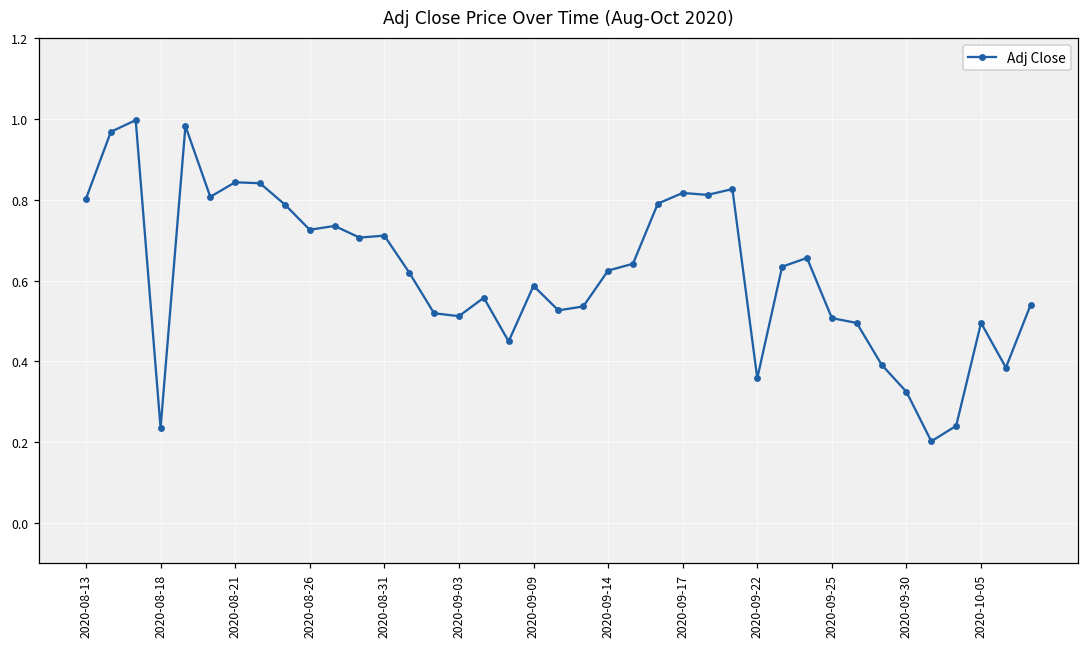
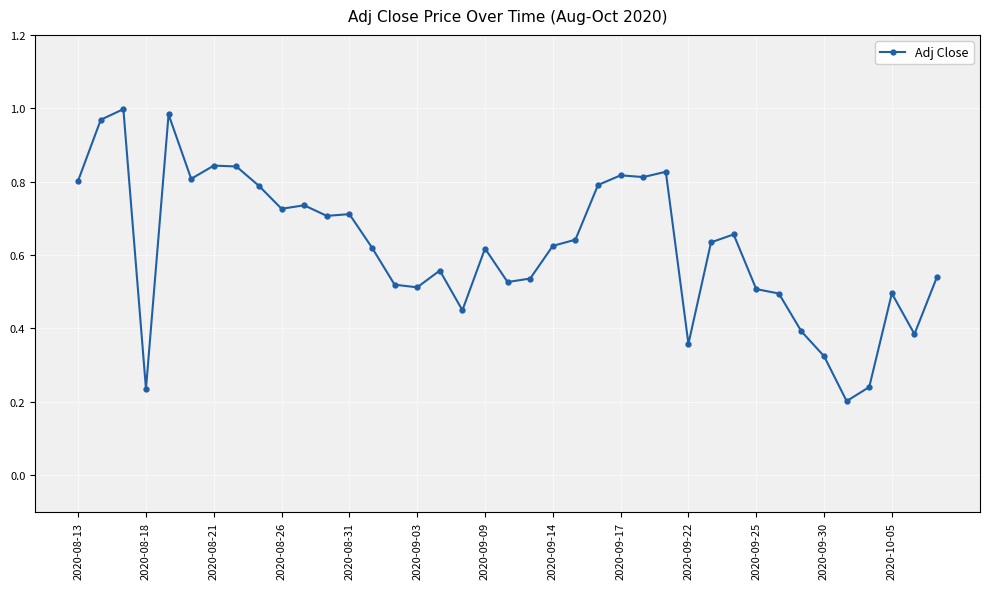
  {
    "2020-08-13": 0.80,
    "2020-08-18": 0.24,
    "2020-08-21": 0.84,
    "2020-08-26": 0.73,
    "2020-08-31": 0.71,
    "2020-09-03": 0.51,
-   "2020-09-09": 0.59,
+   "2020-09-09": 0.62,
    "2020-09-14": 0.63,
    "2020-09-17": 0.82,
    "2020-09-22": 0.36,
    "2020-09-25": 0.51,
    "2020-09-30": 0.32,
    "2020-10-05": 0.50
  }
